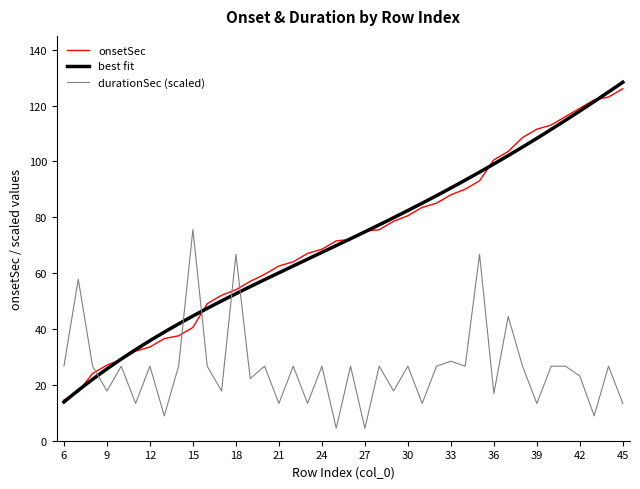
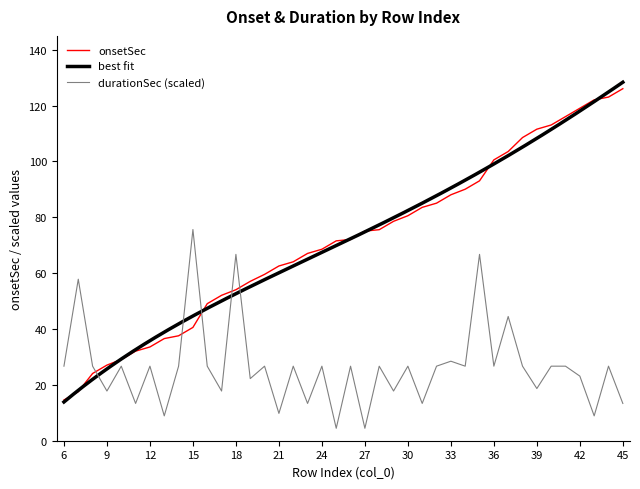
  {
    "onsetSec": {
      "9": 27,
      "12": 34,
      "15": 41,
      "18": 54,
      "21": 63,
      "24": 69,
      "30": 81,
      "33": 88,
      "36": 101,
      "39": 112,
      "45": 126
    },
    "best fit": {
      "9": 26,
      "12": 36,
      "15": 45,
      "18": 53,
      "21": 60,
      "24": 67,
      "30": 82,
      "33": 91,
      "36": 99,
      "39": 108,
      "42": 118,
      "45": 128
    },
    "durationSec (scaled)": {
      "6": 27,
      "9": 18,
      "12": 27,
      "15": 76,
      "18": 67,
-     "21": 13,
+     "21": 10,
      "24": 27,
      "27": 4,
      "30": 27,
      "33": 28,
-     "36": 17,
-     "39": 13,
+     "36": 27,
+     "39": 19,
      "42": 23,
      "45": 13
    }
  }
